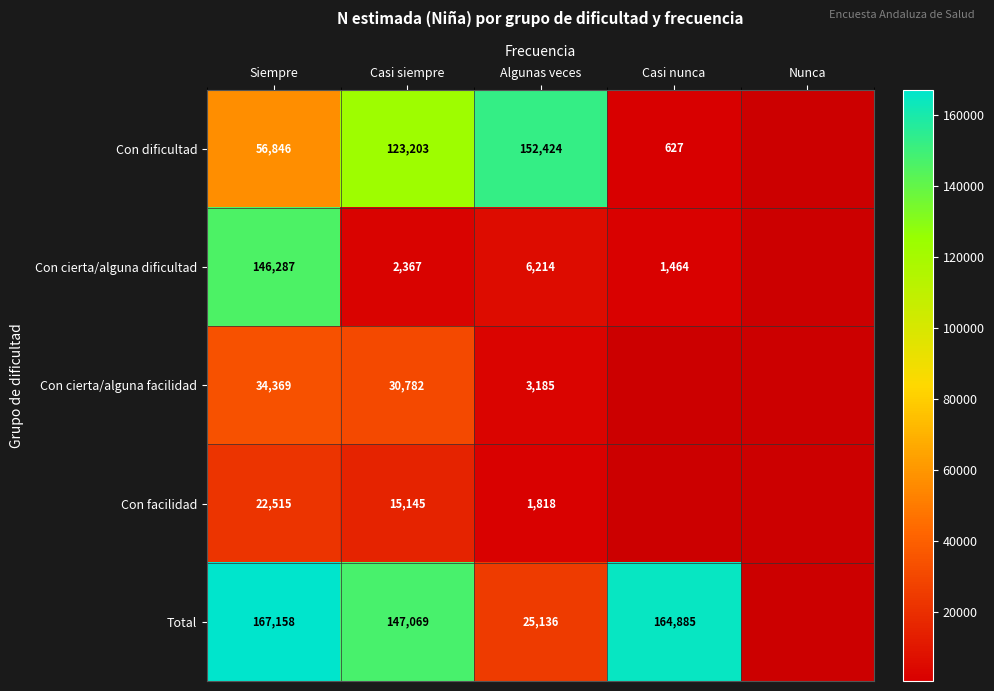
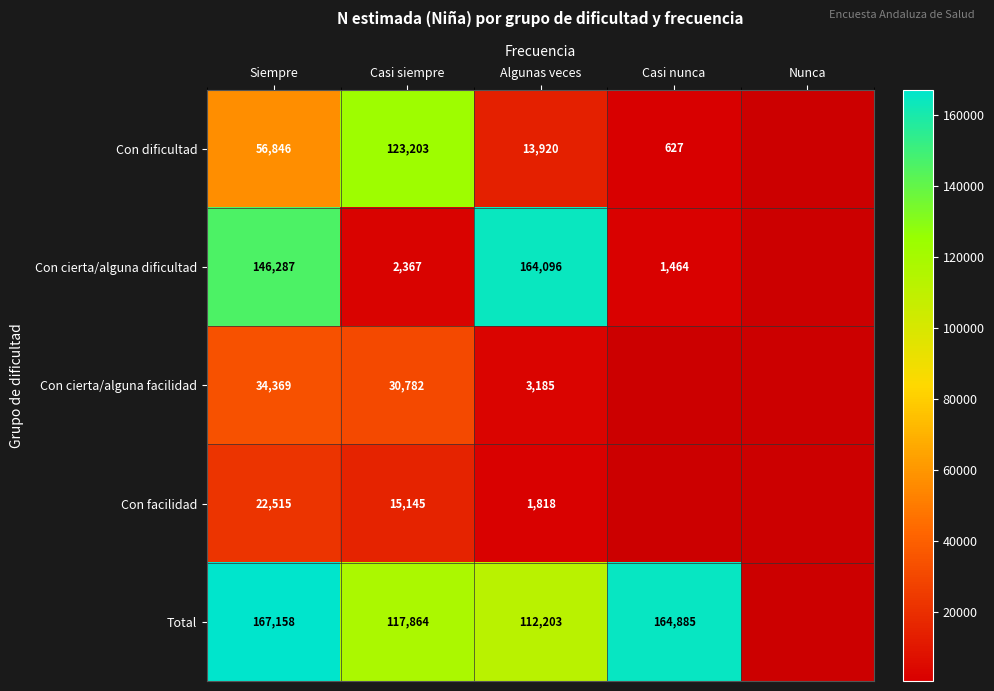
  {
    "Con dificultad": {
      "Siempre": "56,846",
      "Casi siempre": "123,203",
-     "Algunas veces": "152,424",
+     "Algunas veces": "13,920",
      "Casi nunca": "627"
    },
    "Con cierta/alguna dificultad": {
      "Siempre": "146,287",
      "Casi siempre": "2,367",
-     "Algunas veces": "6,214",
+     "Algunas veces": "164,096",
      "Casi nunca": "1,464"
    },
    "Con cierta/alguna facilidad": {
      "Siempre": "34,369",
      "Casi siempre": "30,782",
      "Algunas veces": "3,185"
    },
    "Con facilidad": {
      "Siempre": "22,515",
      "Casi siempre": "15,145",
      "Algunas veces": "1,818"
    },
    "Total": {
      "Siempre": "167,158",
-     "Casi siempre": "147,069",
-     "Algunas veces": "25,136",
+     "Casi siempre": "117,864",
+     "Algunas veces": "112,203",
      "Casi nunca": "164,885"
    }
  }
